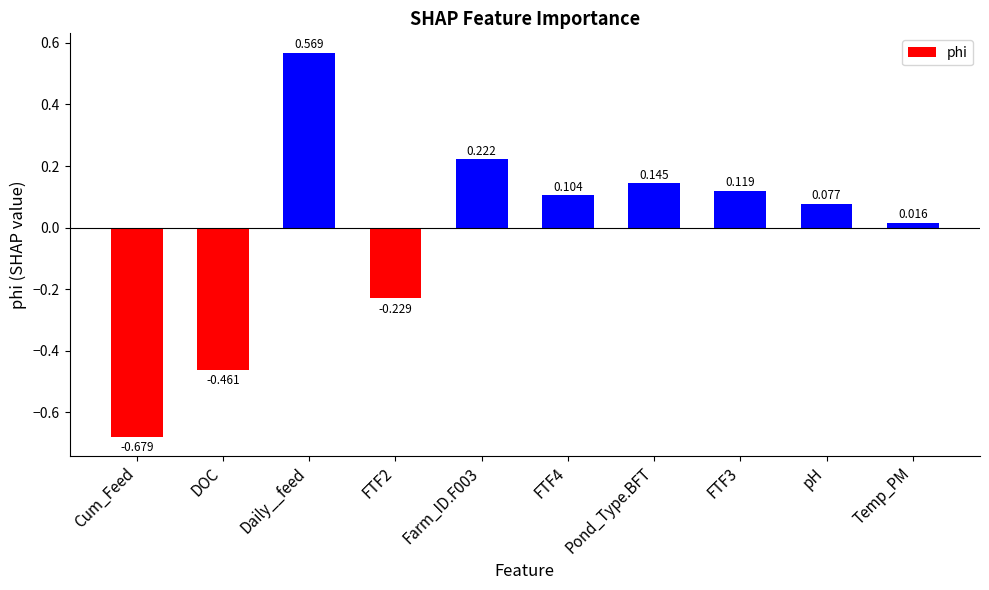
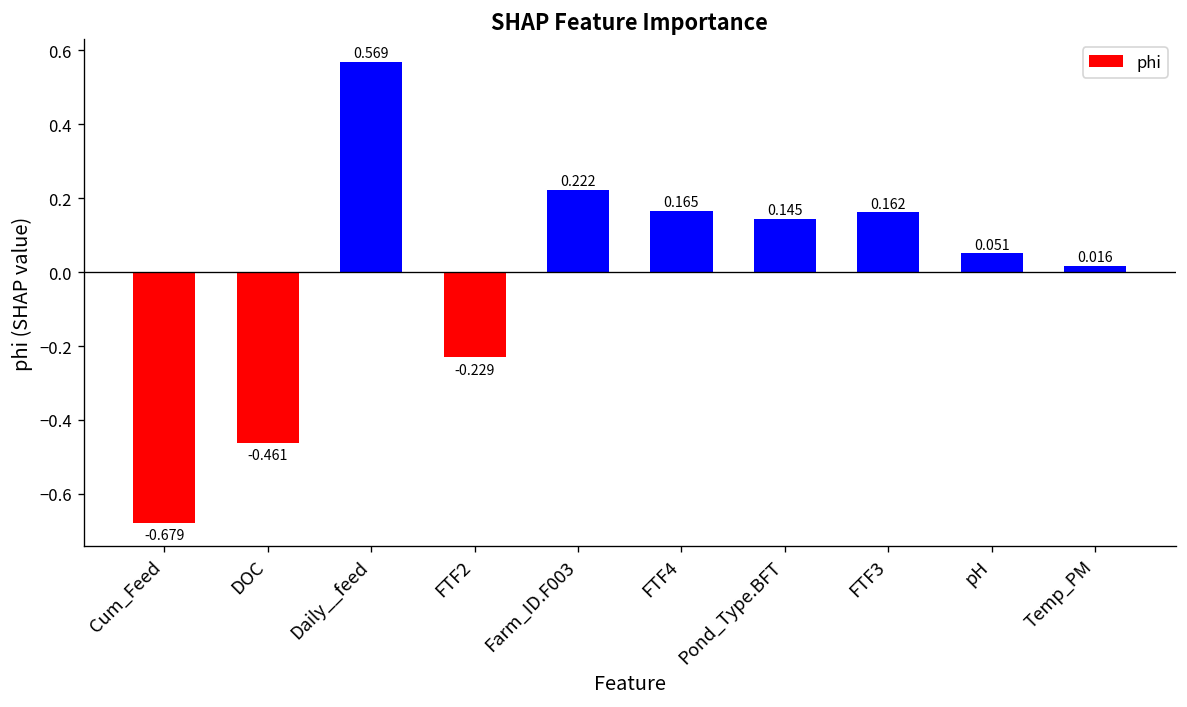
  {
    "Cum_Feed": -0.679,
    "DOC": -0.461,
    "Daily__feed": 0.569,
    "FTF2": -0.229,
    "Farm_ID.F003": 0.222,
-   "FTF4": 0.104,
+   "FTF4": 0.165,
    "Pond_Type.BFT": 0.145,
-   "FTF3": 0.119,
-   "pH": 0.077,
+   "FTF3": 0.162,
+   "pH": 0.051,
    "Temp_PM": 0.016
  }
